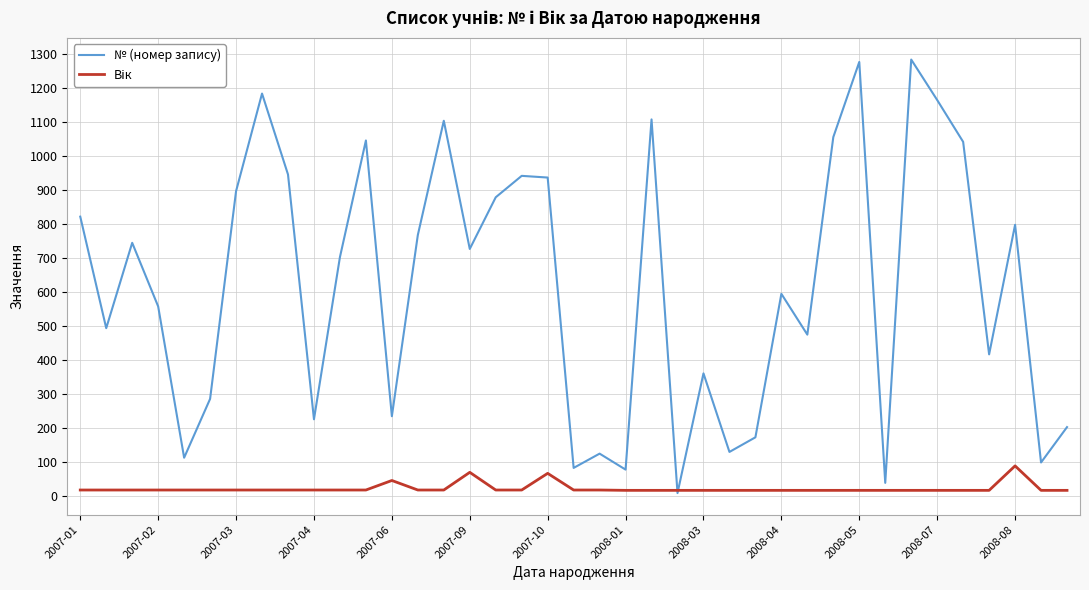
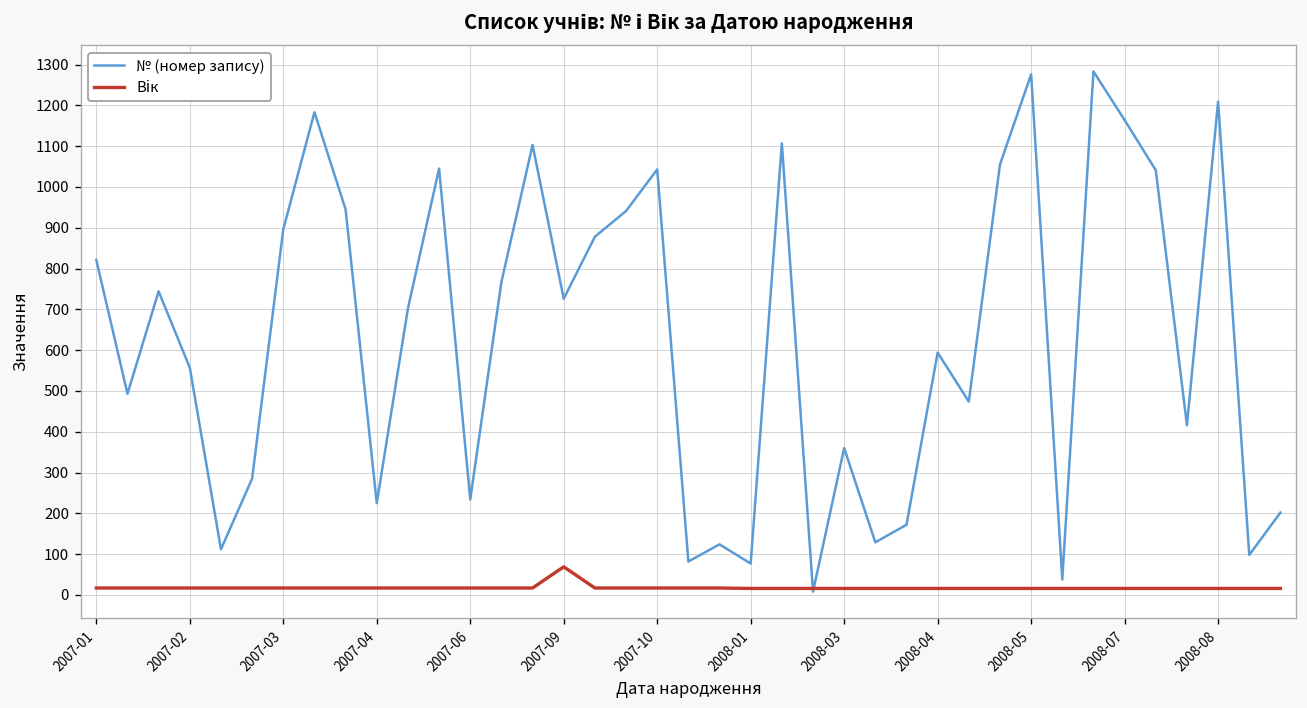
  {
    "№ (номер запису)": {
      "2007-01": 820,
      "2007-02": 560,
      "2007-03": 900,
      "2007-04": 230,
      "2007-06": 230,
      "2007-09": 730,
-     "2007-10": 940,
+     "2007-10": 1040,
      "2008-01": 80,
      "2008-03": 360,
      "2008-04": 590,
      "2008-05": 1280,
      "2008-07": 1160,
-     "2008-08": 800
+     "2008-08": 1210
    },
    "Вік": {
      "2007-01": 20,
      "2007-02": 20,
      "2007-03": 20,
      "2007-04": 20,
-     "2007-06": 50,
+     "2007-06": 20,
      "2007-09": 70,
-     "2007-10": 70,
+     "2007-10": 20,
      "2008-01": 20,
      "2008-03": 20,
      "2008-04": 20,
      "2008-05": 20,
      "2008-07": 20,
-     "2008-08": 90
+     "2008-08": 20
    }
  }
